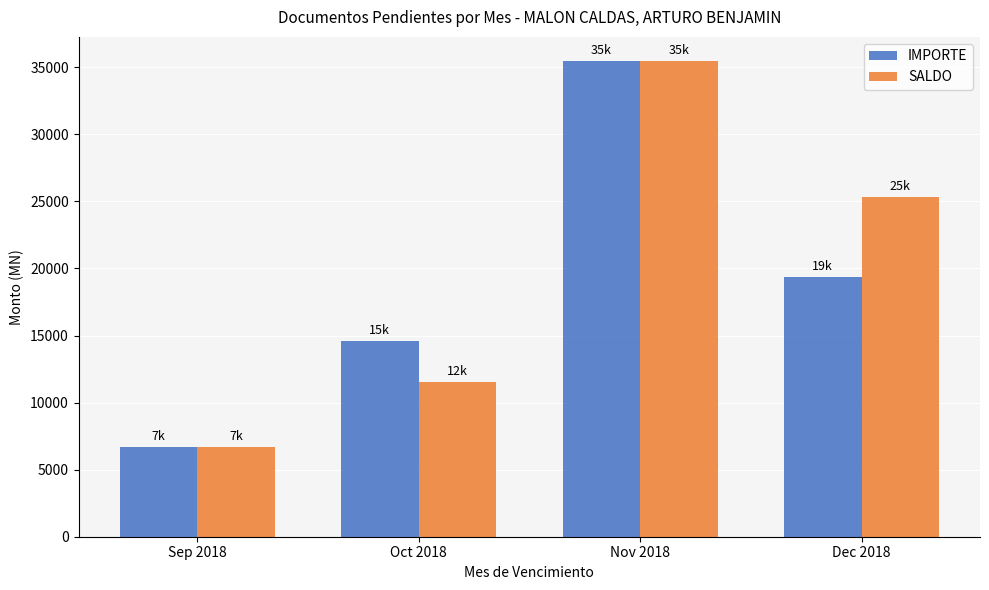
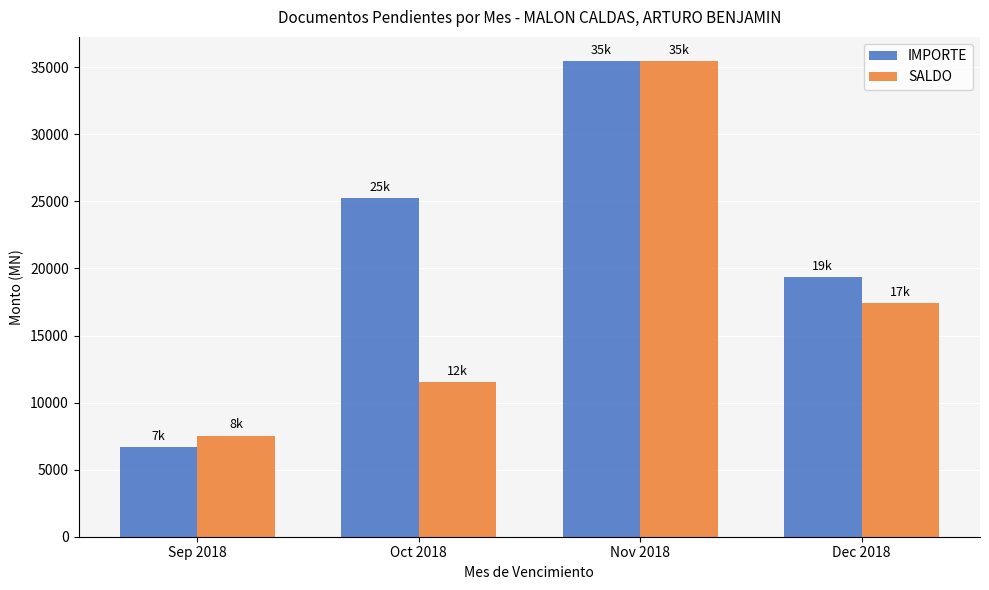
  {
    "IMPORTE": {
      "Sep 2018": "7k",
-     "Oct 2018": "15k",
+     "Oct 2018": "25k",
      "Nov 2018": "35k",
      "Dec 2018": "19k"
    },
    "SALDO": {
-     "Sep 2018": "7k",
+     "Sep 2018": "8k",
      "Oct 2018": "12k",
      "Nov 2018": "35k",
-     "Dec 2018": "25k"
+     "Dec 2018": "17k"
    }
  }
